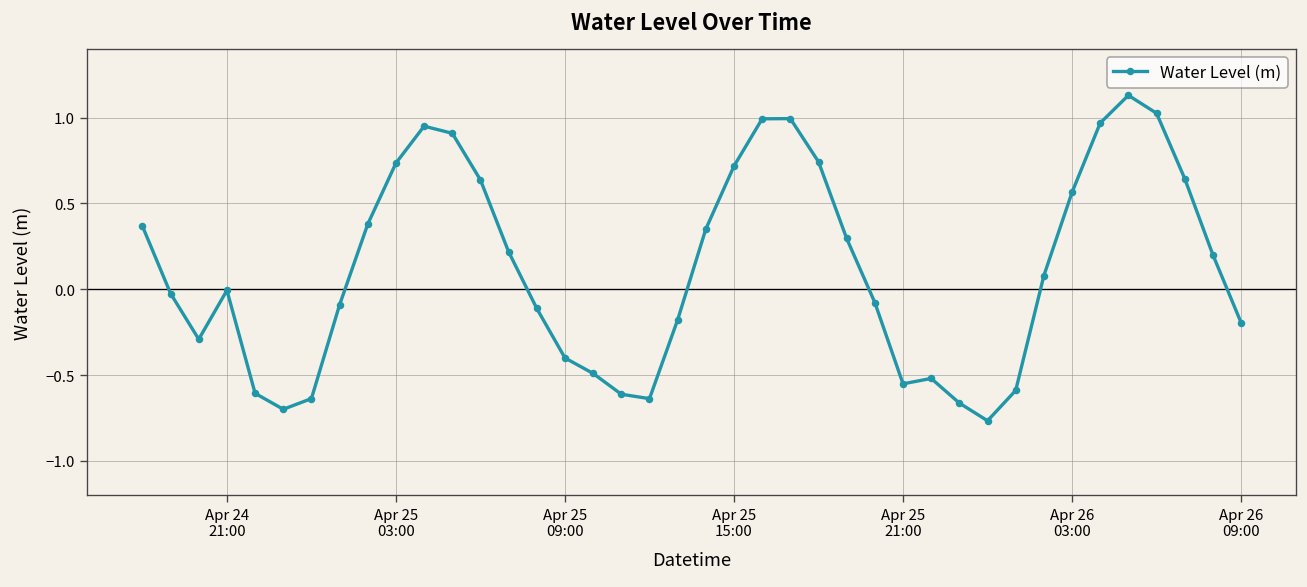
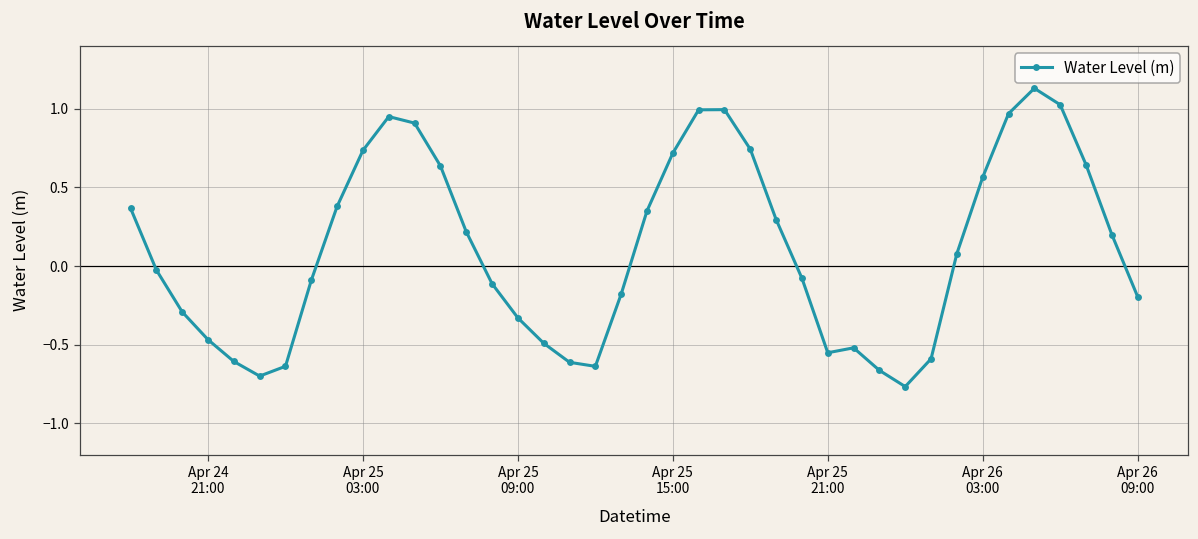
  {
-   "Apr 24 21:00": -0.01,
+   "Apr 24 21:00": -0.47,
    "Apr 25 03:00": 0.74,
-   "Apr 25 09:00": -0.40,
+   "Apr 25 09:00": -0.33,
    "Apr 25 15:00": 0.72,
    "Apr 25 21:00": -0.55,
    "Apr 26 03:00": 0.56,
    "Apr 26 09:00": -0.19
  }
